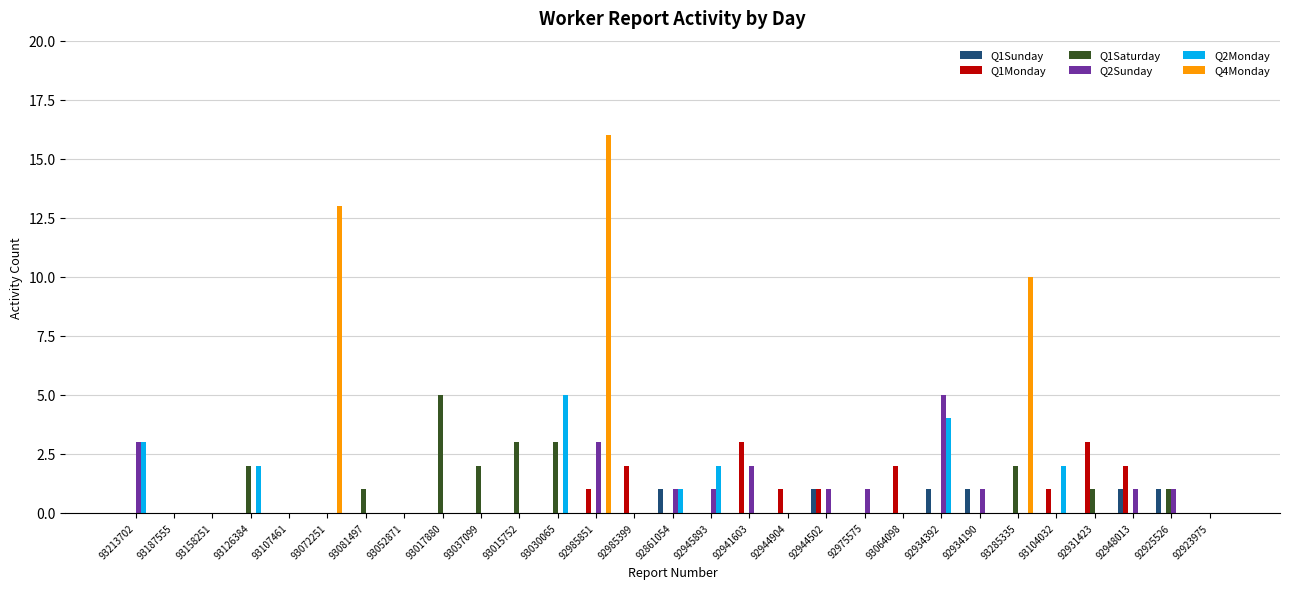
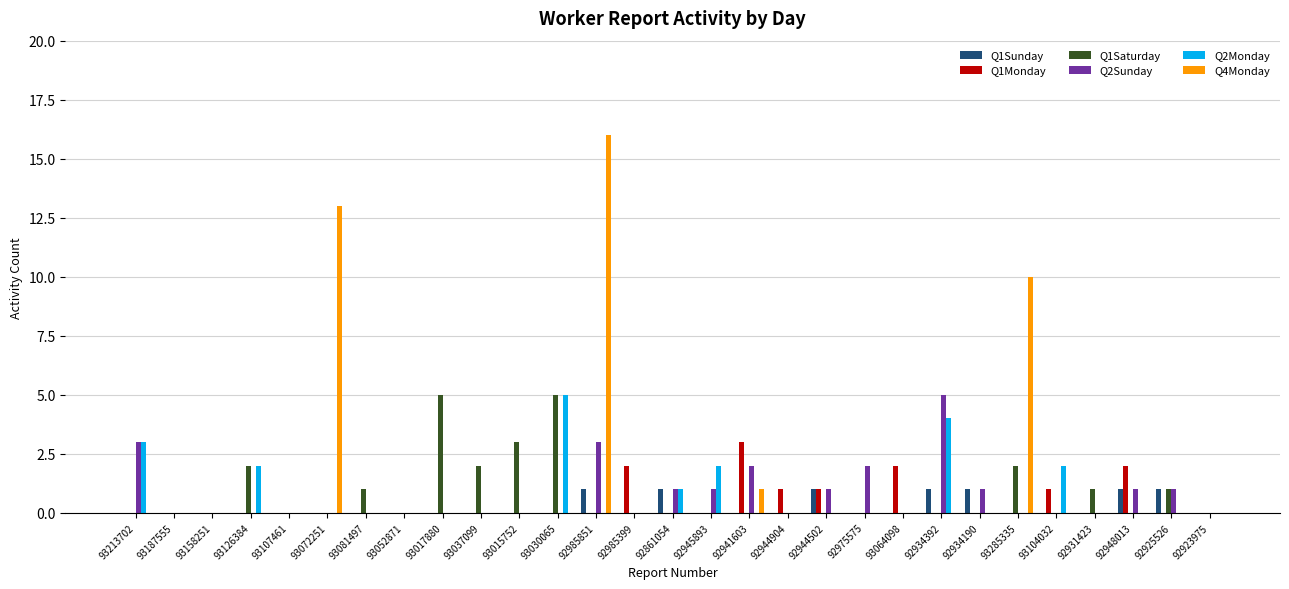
  {
    "Q1Sunday": {
      "93213702": 0,
      "93187555": 0,
      "93158251": 0,
      "93126384": 0,
      "93107461": 0,
      "93072251": 0,
      "93081497": 0,
      "93052871": 0,
      "93017880": 0,
      "93037099": 0,
      "93015752": 0,
      "93030065": 0,
-     "92985851": 0,
+     "92985851": 1,
      "92985399": 0,
      "92861054": 1,
      "92945893": 0,
      "92941603": 0,
      "92944904": 0,
      "92944502": 1,
      "92975575": 0,
      "93064098": 0,
      "92934392": 1,
      "92934190": 1,
      "93285335": 0,
      "93104032": 0,
      "92931423": 0,
      "92948013": 1,
      "92925526": 1,
      "92923975": 0
    },
    "Q1Monday": {
      "93213702": 0,
      "93187555": 0,
      "93158251": 0,
      "93126384": 0,
      "93107461": 0,
      "93072251": 0,
      "93081497": 0,
      "93052871": 0,
      "93017880": 0,
      "93037099": 0,
      "93015752": 0,
      "93030065": 0,
-     "92985851": 1,
+     "92985851": 0,
      "92985399": 2,
      "92861054": 0,
      "92945893": 0,
      "92941603": 3,
      "92944904": 1,
      "92944502": 1,
      "92975575": 0,
      "93064098": 2,
      "92934392": 0,
      "92934190": 0,
      "93285335": 0,
      "93104032": 1,
-     "92931423": 3,
+     "92931423": 0,
      "92948013": 2,
      "92925526": 0,
      "92923975": 0
    },
    "Q1Saturday": {
      "93213702": 0,
      "93187555": 0,
      "93158251": 0,
      "93126384": 2,
      "93107461": 0,
      "93072251": 0,
      "93081497": 1,
      "93052871": 0,
      "93017880": 5,
      "93037099": 2,
      "93015752": 3,
-     "93030065": 3,
+     "93030065": 5,
      "92985851": 0,
      "92985399": 0,
      "92861054": 0,
      "92945893": 0,
      "92941603": 0,
      "92944904": 0,
      "92944502": 0,
      "92975575": 0,
      "93064098": 0,
      "92934392": 0,
      "92934190": 0,
      "93285335": 2,
      "93104032": 0,
      "92931423": 1,
      "92948013": 0,
      "92925526": 1,
      "92923975": 0
    },
    "Q2Sunday": {
      "93213702": 3,
      "93187555": 0,
      "93158251": 0,
      "93126384": 0,
      "93107461": 0,
      "93072251": 0,
      "93081497": 0,
      "93052871": 0,
      "93017880": 0,
      "93037099": 0,
      "93015752": 0,
      "93030065": 0,
      "92985851": 3,
      "92985399": 0,
      "92861054": 1,
      "92945893": 1,
      "92941603": 2,
      "92944904": 0,
      "92944502": 1,
-     "92975575": 1,
+     "92975575": 2,
      "93064098": 0,
      "92934392": 5,
      "92934190": 1,
      "93285335": 0,
      "93104032": 0,
      "92931423": 0,
      "92948013": 1,
      "92925526": 1,
      "92923975": 0
    },
    "Q2Monday": {
      "93213702": 3,
      "93187555": 0,
      "93158251": 0,
      "93126384": 2,
      "93107461": 0,
      "93072251": 0,
      "93081497": 0,
      "93052871": 0,
      "93017880": 0,
      "93037099": 0,
      "93015752": 0,
      "93030065": 5,
      "92985851": 0,
      "92985399": 0,
      "92861054": 1,
      "92945893": 2,
      "92941603": 0,
      "92944904": 0,
      "92944502": 0,
      "92975575": 0,
      "93064098": 0,
      "92934392": 4,
      "92934190": 0,
      "93285335": 0,
      "93104032": 2,
      "92931423": 0,
      "92948013": 0,
      "92925526": 0,
      "92923975": 0
    },
    "Q4Monday": {
      "93213702": 0,
      "93187555": 0,
      "93158251": 0,
      "93126384": 0,
      "93107461": 0,
      "93072251": 13,
      "93081497": 0,
      "93052871": 0,
      "93017880": 0,
      "93037099": 0,
      "93015752": 0,
      "93030065": 0,
      "92985851": 16,
      "92985399": 0,
      "92861054": 0,
      "92945893": 0,
-     "92941603": 0,
+     "92941603": 1,
      "92944904": 0,
      "92944502": 0,
      "92975575": 0,
      "93064098": 0,
      "92934392": 0,
      "92934190": 0,
      "93285335": 10,
      "93104032": 0,
      "92931423": 0,
      "92948013": 0,
      "92925526": 0,
      "92923975": 0
    }
  }
